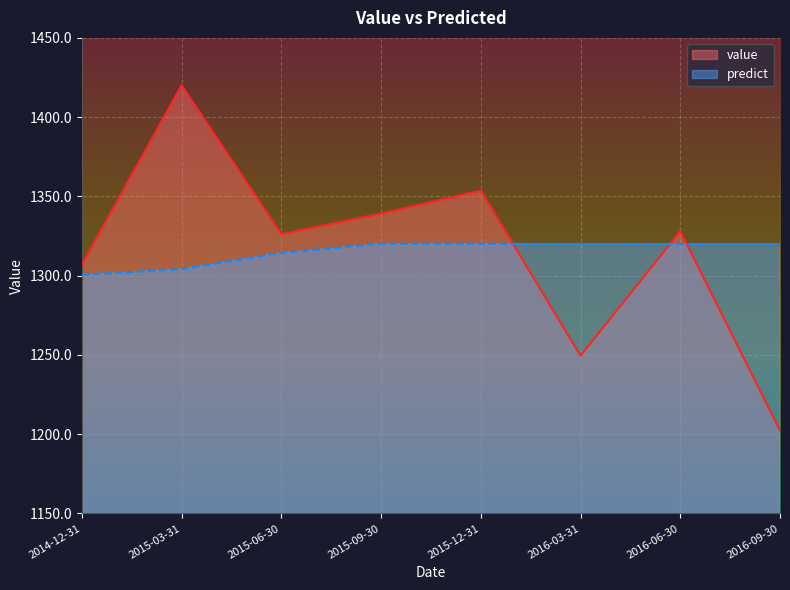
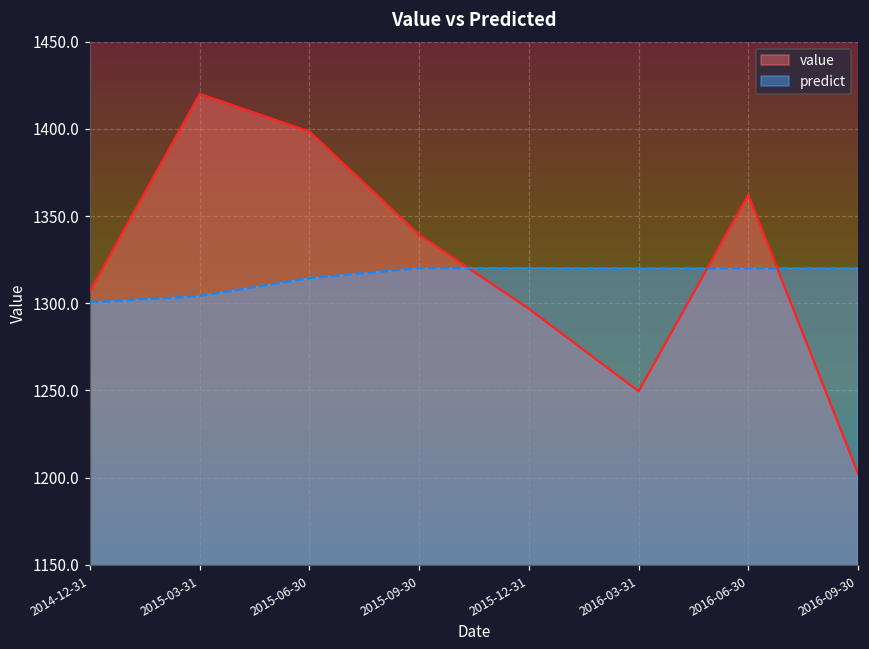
  {
    "value": {
      "2014-12-31": 1307,
      "2015-03-31": 1420,
-     "2015-06-30": 1326,
+     "2015-06-30": 1398,
      "2015-09-30": 1339,
-     "2015-12-31": 1354,
+     "2015-12-31": 1297,
      "2016-03-31": 1250,
-     "2016-06-30": 1328,
+     "2016-06-30": 1362,
      "2016-09-30": 1202
    },
    "predict": {
      "2014-12-31": 1301,
      "2015-03-31": 1304,
      "2015-06-30": 1314,
      "2015-09-30": 1320,
      "2015-12-31": 1320,
      "2016-03-31": 1320,
      "2016-06-30": 1320,
      "2016-09-30": 1320
    }
  }
